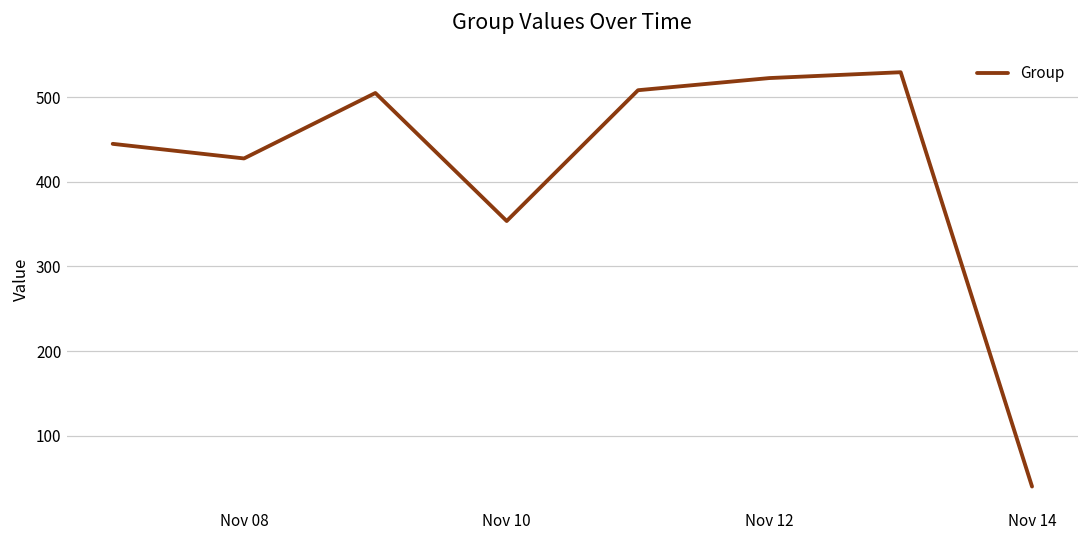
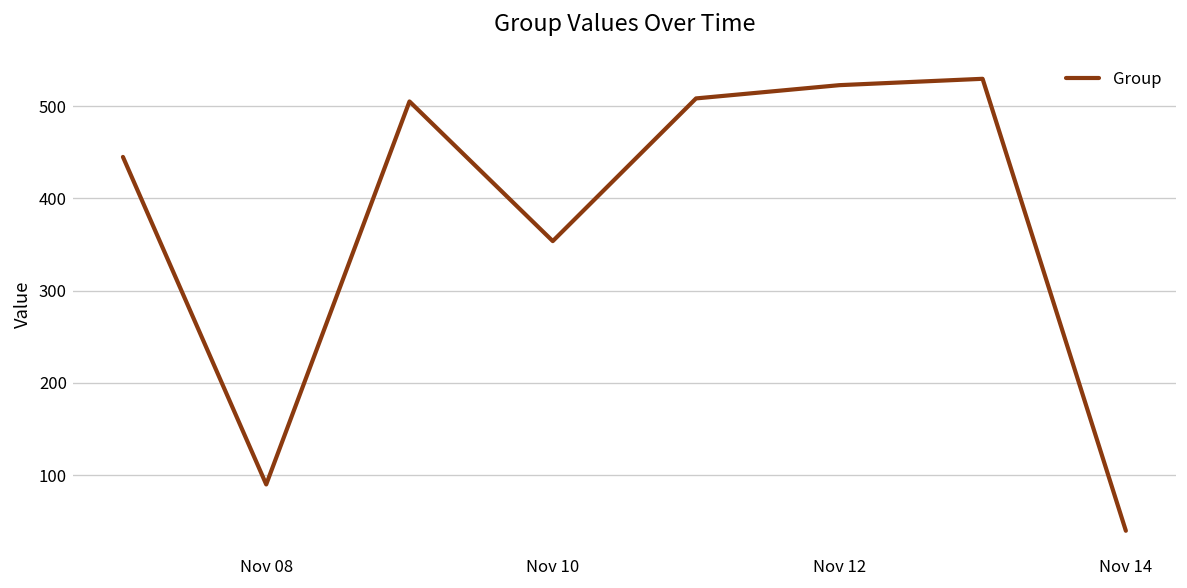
  {
-   "Nov 08": 430,
+   "Nov 08": 90,
    "Nov 10": 350,
    "Nov 12": 520,
    "Nov 14": 40
  }
